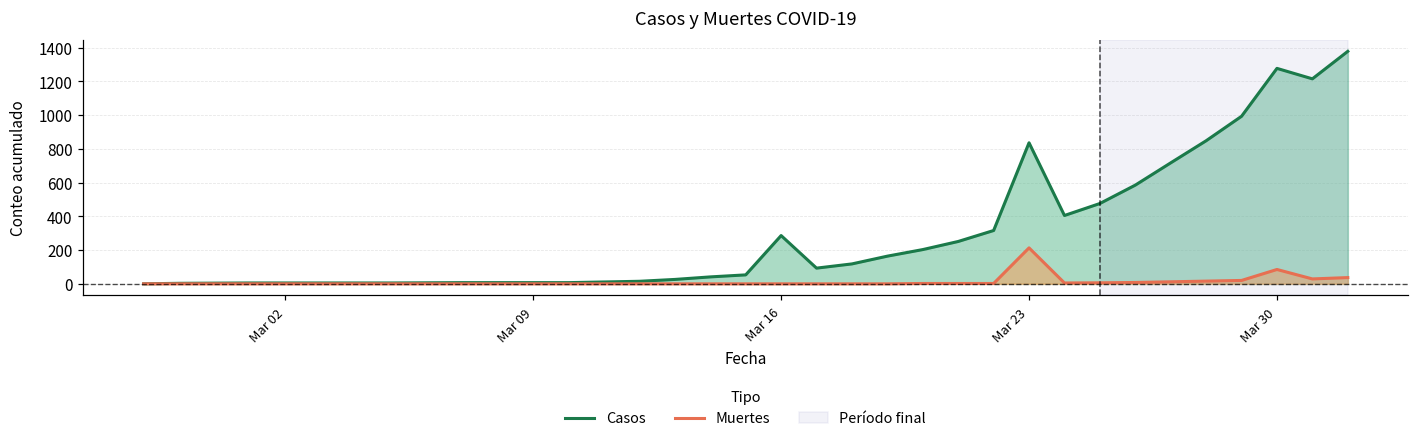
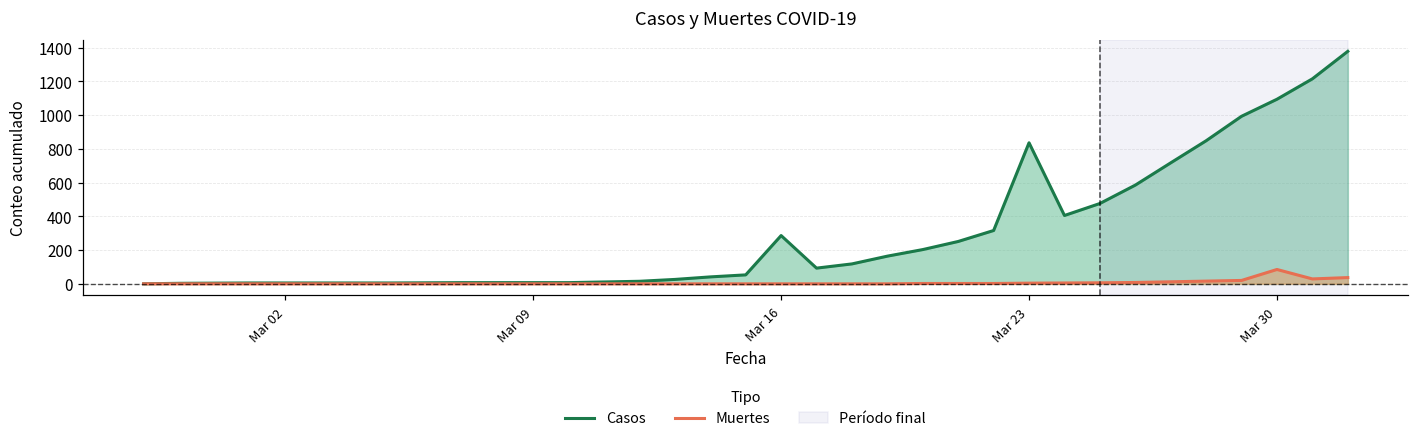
  {
    "Casos": {
      "Mar 16": 290,
      "Mar 23": 840,
-     "Mar 30": 1280
+     "Mar 30": 1090
    },
    "Muertes": {
      "Mar 16": 0,
-     "Mar 23": 210,
+     "Mar 23": 0,
      "Mar 30": 90
    }
  }
